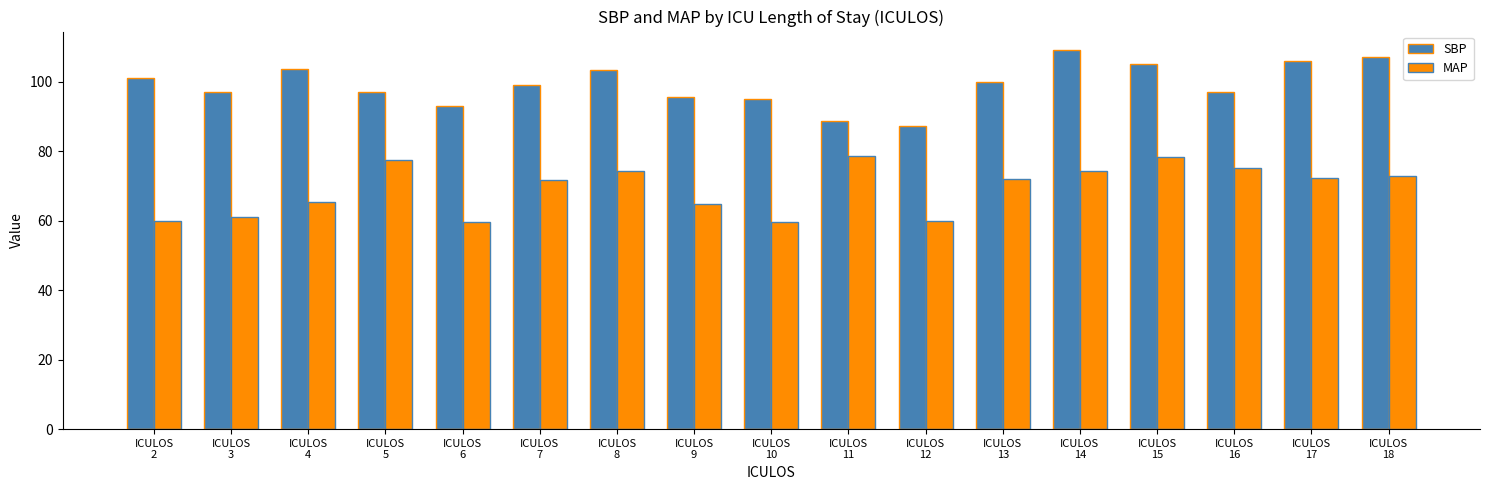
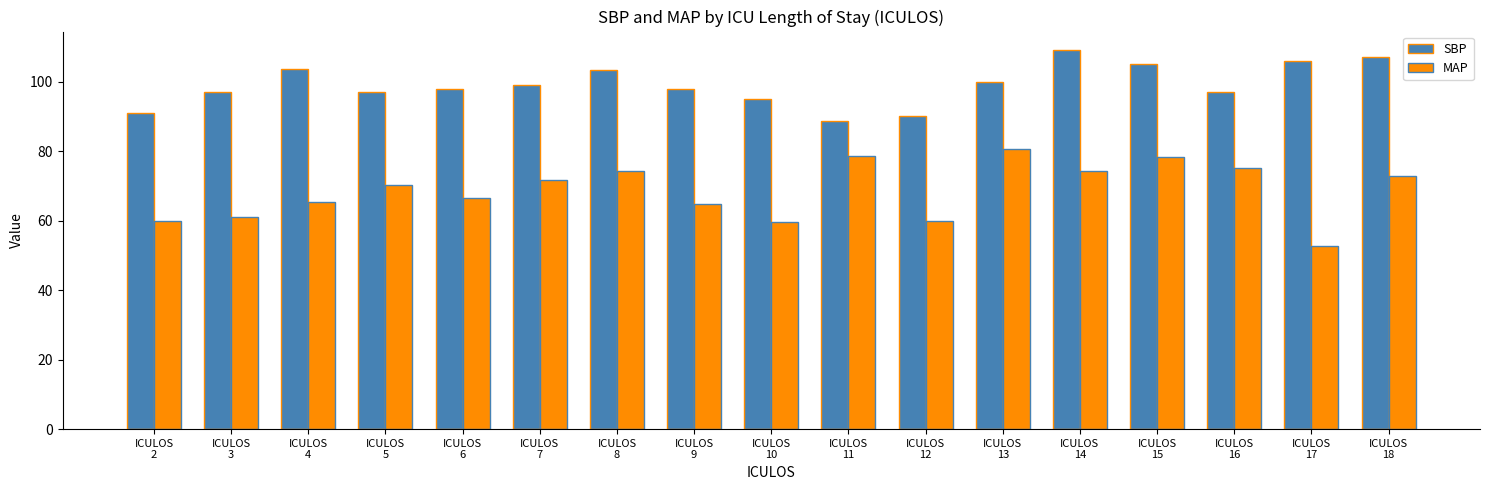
  {
    "SBP": {
-     "ICULOS 2": 101,
+     "ICULOS 2": 91,
      "ICULOS 3": 97,
      "ICULOS 4": 104,
      "ICULOS 5": 97,
-     "ICULOS 6": 93,
+     "ICULOS 6": 98,
      "ICULOS 7": 99,
      "ICULOS 8": 104,
-     "ICULOS 9": 96,
+     "ICULOS 9": 98,
      "ICULOS 10": 95,
      "ICULOS 11": 89,
-     "ICULOS 12": 87,
+     "ICULOS 12": 90,
      "ICULOS 13": 100,
      "ICULOS 14": 109,
      "ICULOS 15": 105,
      "ICULOS 16": 97,
      "ICULOS 17": 106,
      "ICULOS 18": 107
    },
    "MAP": {
      "ICULOS 2": 60,
      "ICULOS 3": 61,
      "ICULOS 4": 65,
-     "ICULOS 5": 78,
-     "ICULOS 6": 60,
+     "ICULOS 5": 70,
+     "ICULOS 6": 67,
      "ICULOS 7": 72,
      "ICULOS 8": 74,
      "ICULOS 9": 65,
      "ICULOS 10": 60,
      "ICULOS 11": 79,
      "ICULOS 12": 60,
-     "ICULOS 13": 72,
+     "ICULOS 13": 81,
      "ICULOS 14": 74,
      "ICULOS 15": 78,
      "ICULOS 16": 75,
-     "ICULOS 17": 72,
+     "ICULOS 17": 53,
      "ICULOS 18": 73
    }
  }
